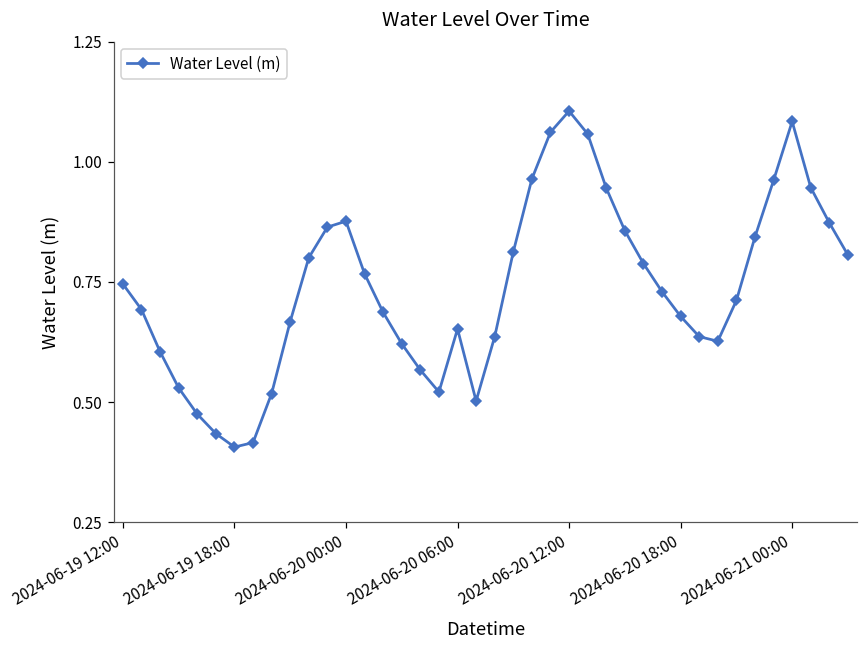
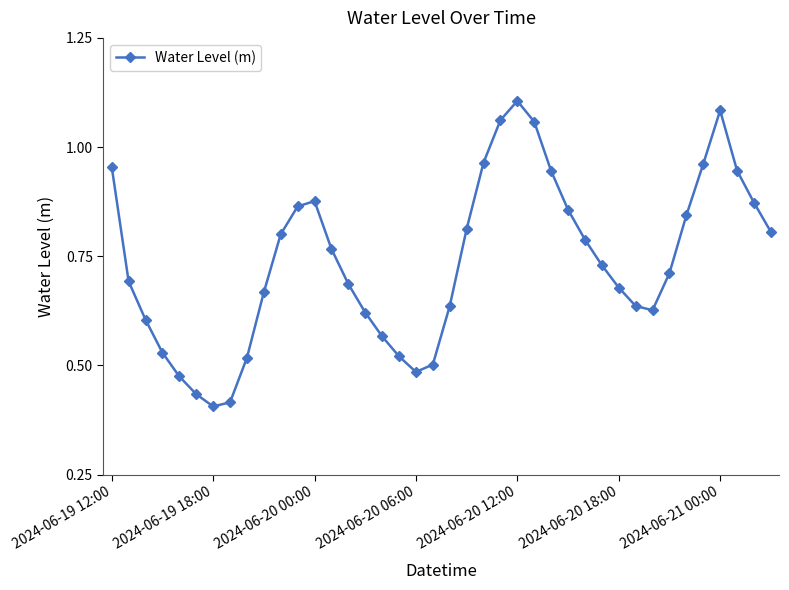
  {
-   "2024-06-19 12:00": 0.75,
+   "2024-06-19 12:00": 0.95,
    "2024-06-19 18:00": 0.41,
    "2024-06-20 00:00": 0.88,
-   "2024-06-20 06:00": 0.65,
+   "2024-06-20 06:00": 0.49,
    "2024-06-20 12:00": 1.11,
    "2024-06-20 18:00": 0.68,
    "2024-06-21 00:00": 1.08
  }
